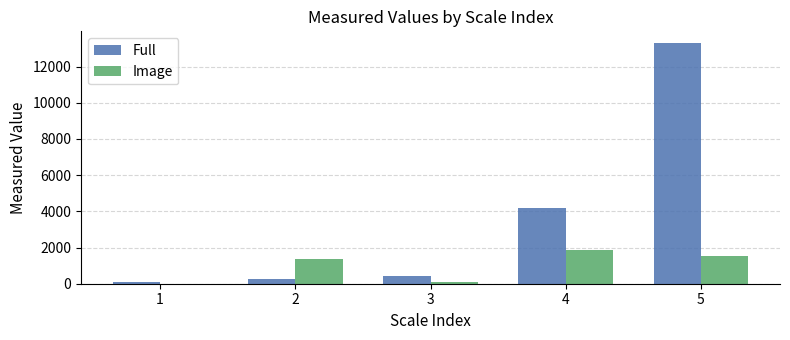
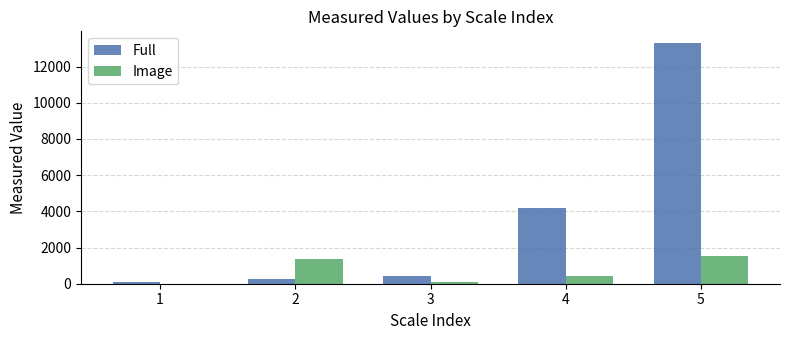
  {
    "Full": {
      "2": 200,
      "3": 400,
      "4": 4200,
      "5": 13300
    },
    "Image": {
      "1": 0,
      "2": 1400,
-     "4": 1900,
+     "4": 400,
      "5": 1500
    }
  }
